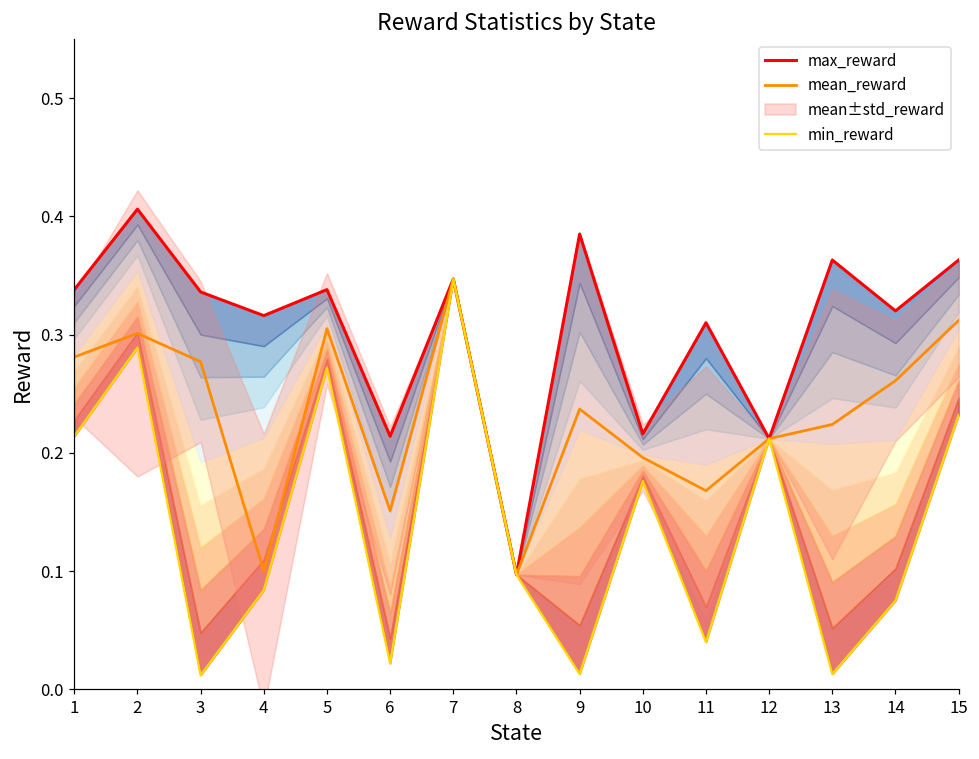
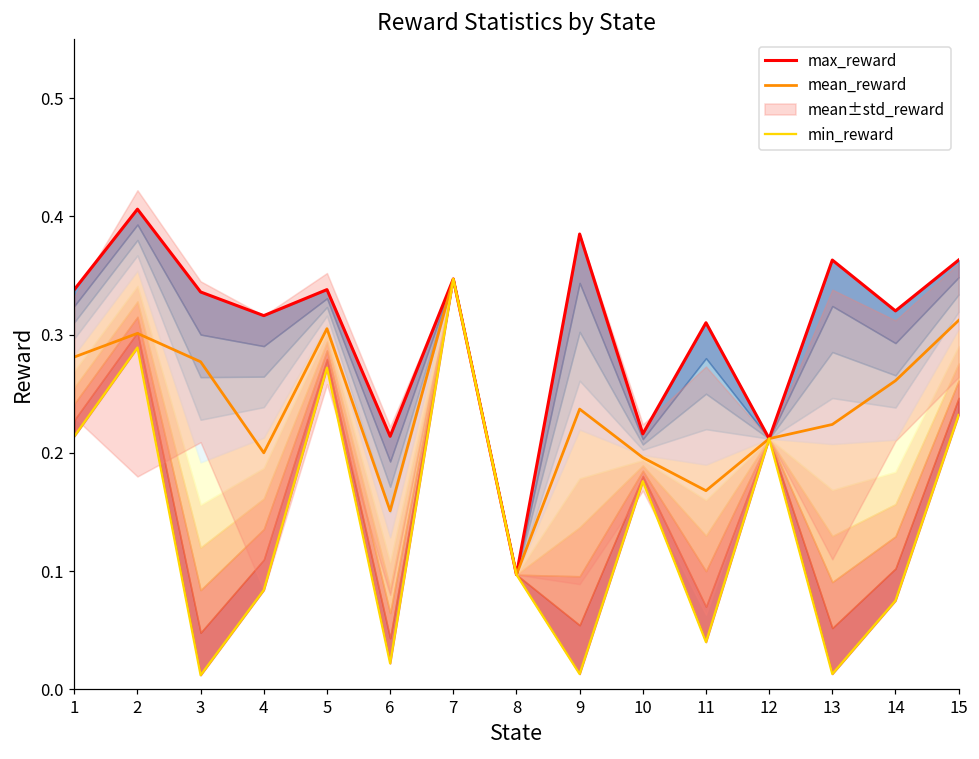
  {
    "mean_reward": {
      "3": 0.277,
-     "4": 0.1,
+     "4": 0.2,
      "5": 0.305,
      "9": 0.237,
      "11": 0.168,
      "13": 0.224,
      "14": 0.261,
      "15": 0.312
    },
    "min_reward": {
      "1": 0.214,
      "2": 0.289,
      "3": 0.012,
      "4": 0.084,
      "5": 0.272,
      "6": 0.022,
      "9": 0.013,
      "10": 0.176,
      "11": 0.040,
      "13": 0.013,
      "14": 0.075,
      "15": 0.232
    }
  }
